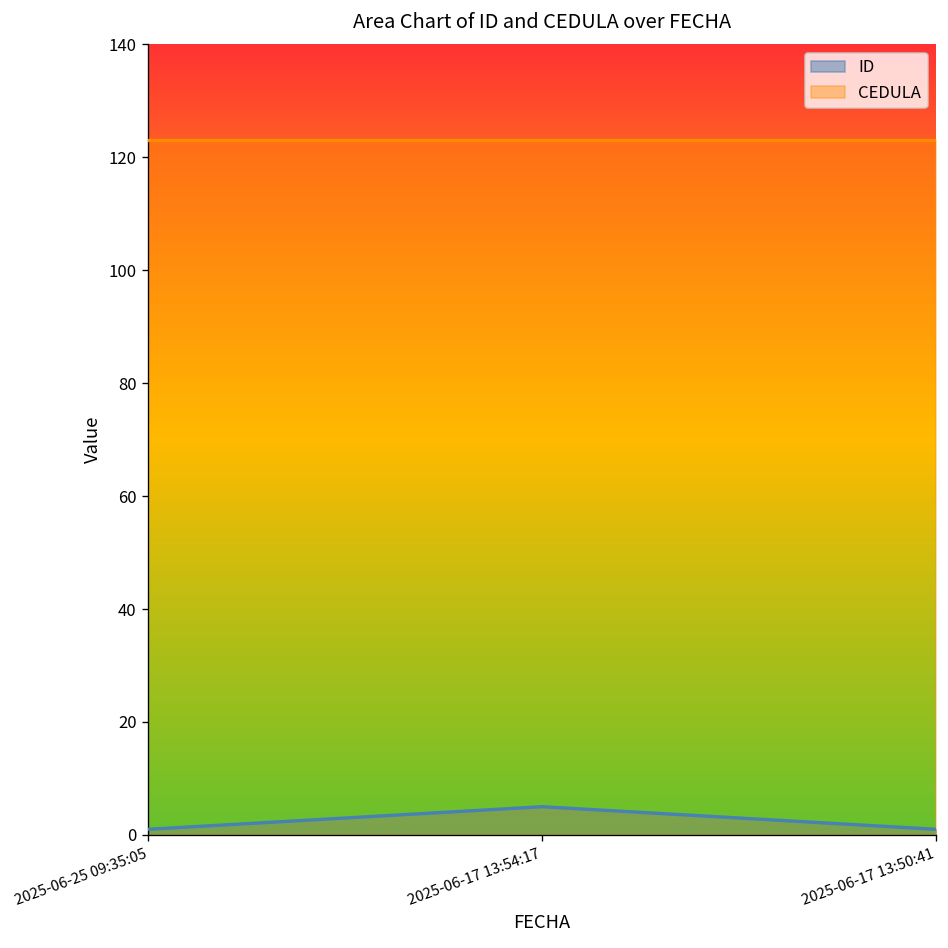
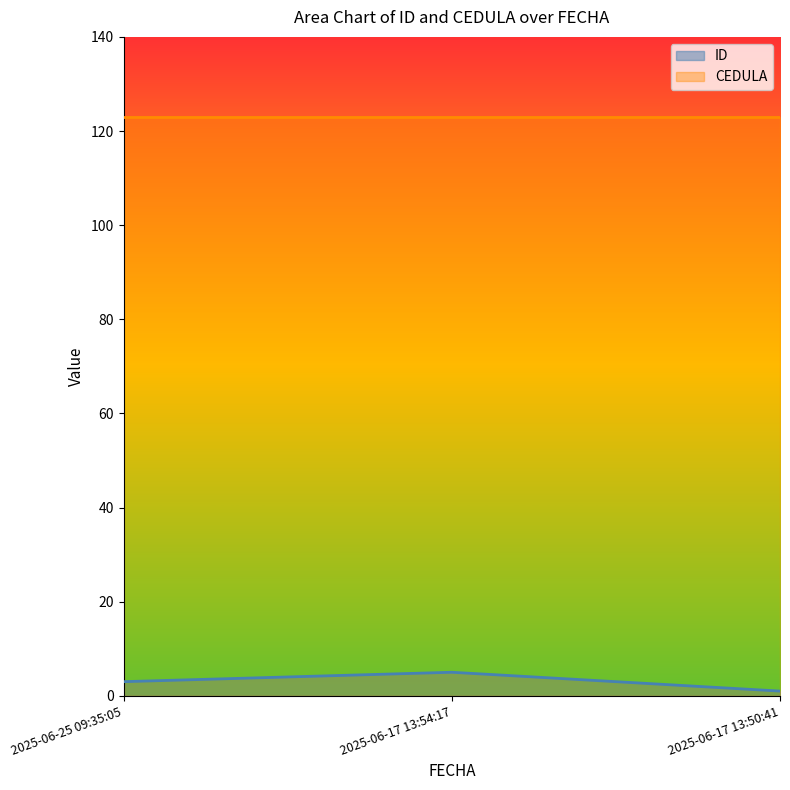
  {
    "ID": {
-     "2025-06-25 09:35:05": 1,
+     "2025-06-25 09:35:05": 3,
      "2025-06-17 13:54:17": 5,
      "2025-06-17 13:50:41": 1
    },
    "CEDULA": {
      "2025-06-25 09:35:05": 123,
      "2025-06-17 13:54:17": 123,
      "2025-06-17 13:50:41": 123
    }
  }
